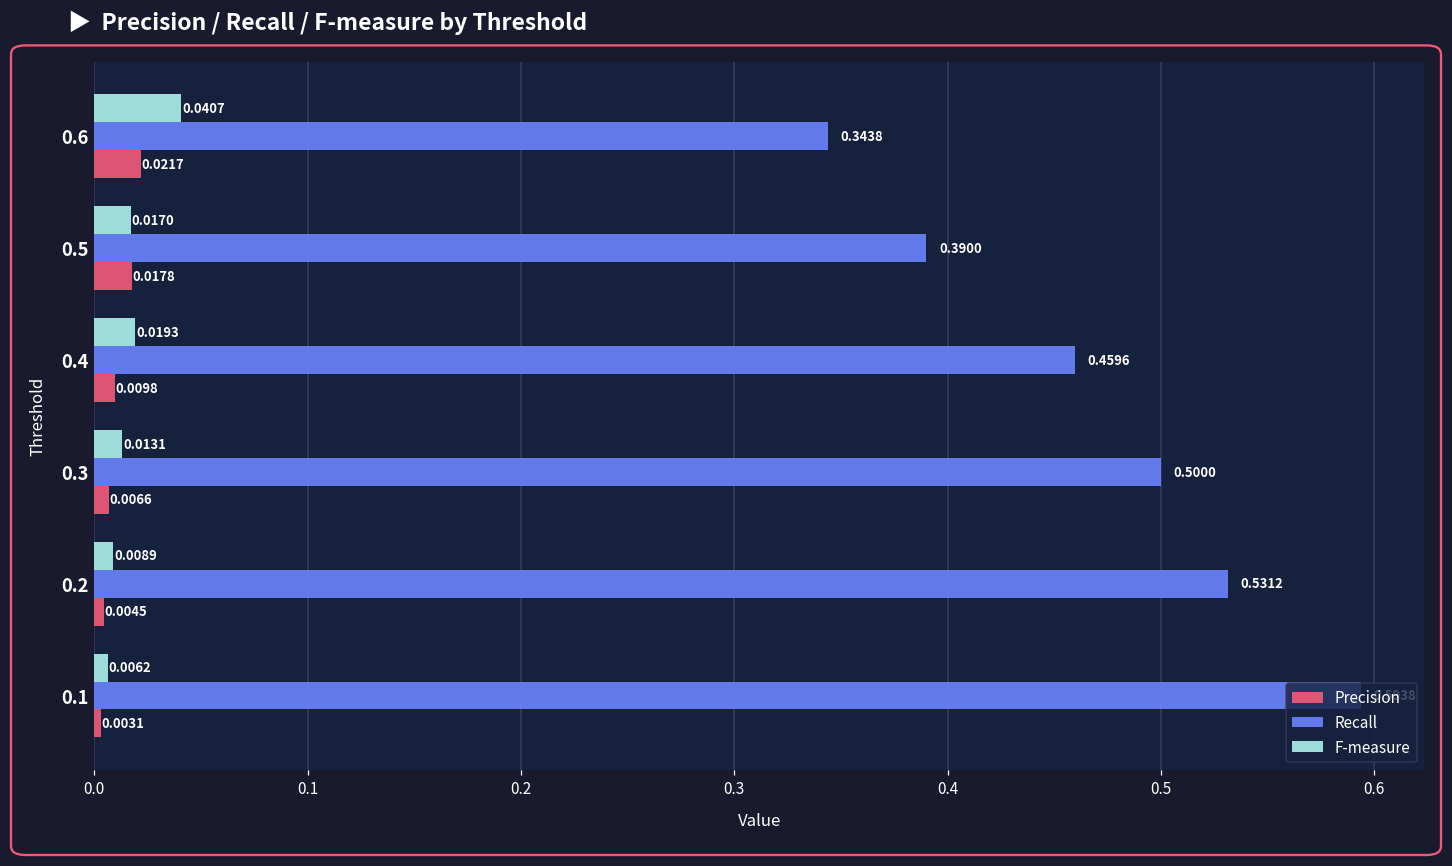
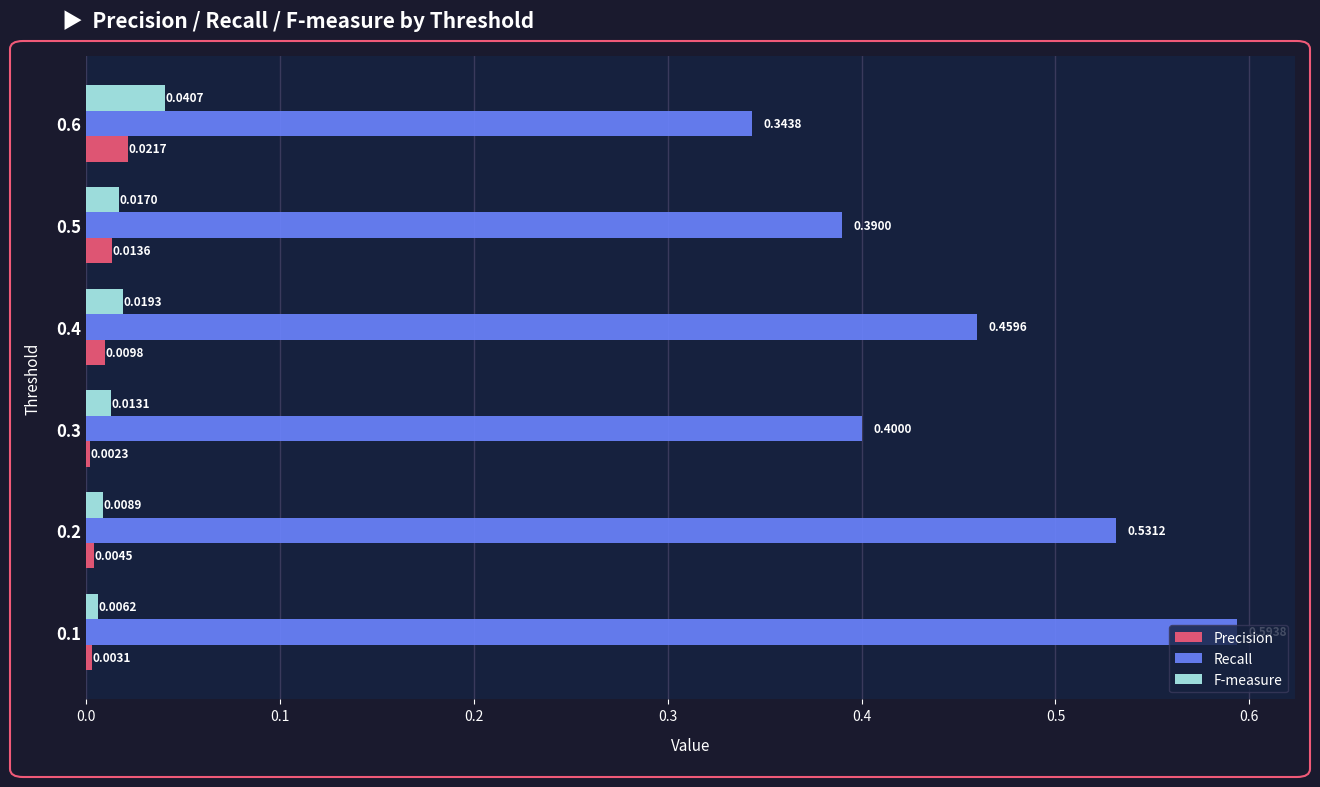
  {
    "Precision": {
      "0.6": 0.0217,
-     "0.5": 0.0178,
+     "0.5": 0.0136,
      "0.4": 0.0098,
-     "0.3": 0.0066,
+     "0.3": 0.0023,
      "0.2": 0.0045,
      "0.1": 0.0031
    },
    "Recall": {
      "0.6": 0.3438,
      "0.5": 0.3900,
      "0.4": 0.4596,
-     "0.3": 0.5000,
+     "0.3": 0.4000,
      "0.2": 0.5312
    },
    "F-measure": {
      "0.6": 0.0407,
      "0.5": 0.0170,
      "0.4": 0.0193,
      "0.3": 0.0131,
      "0.2": 0.0089,
      "0.1": 0.0062
    }
  }
